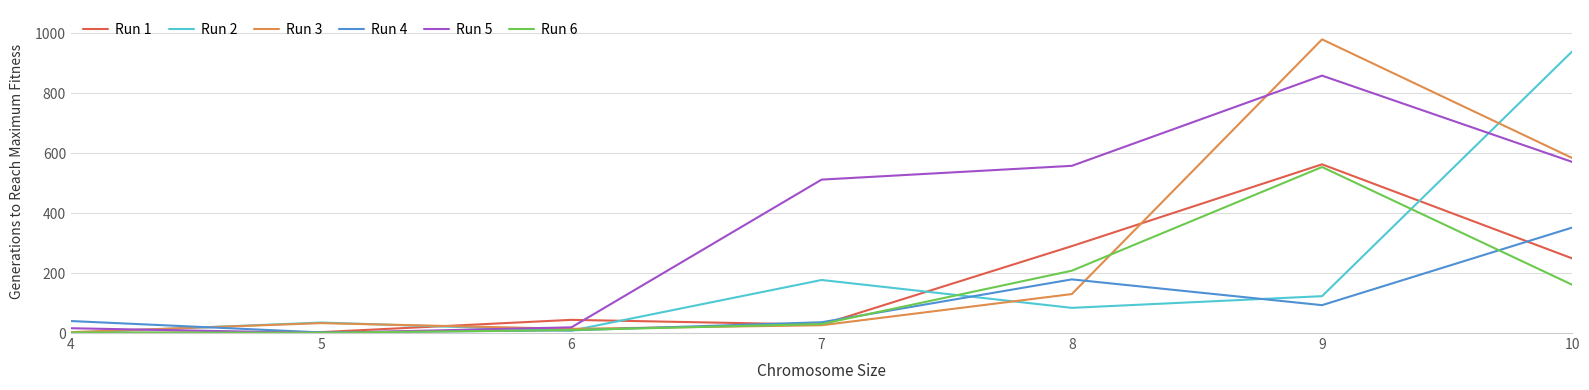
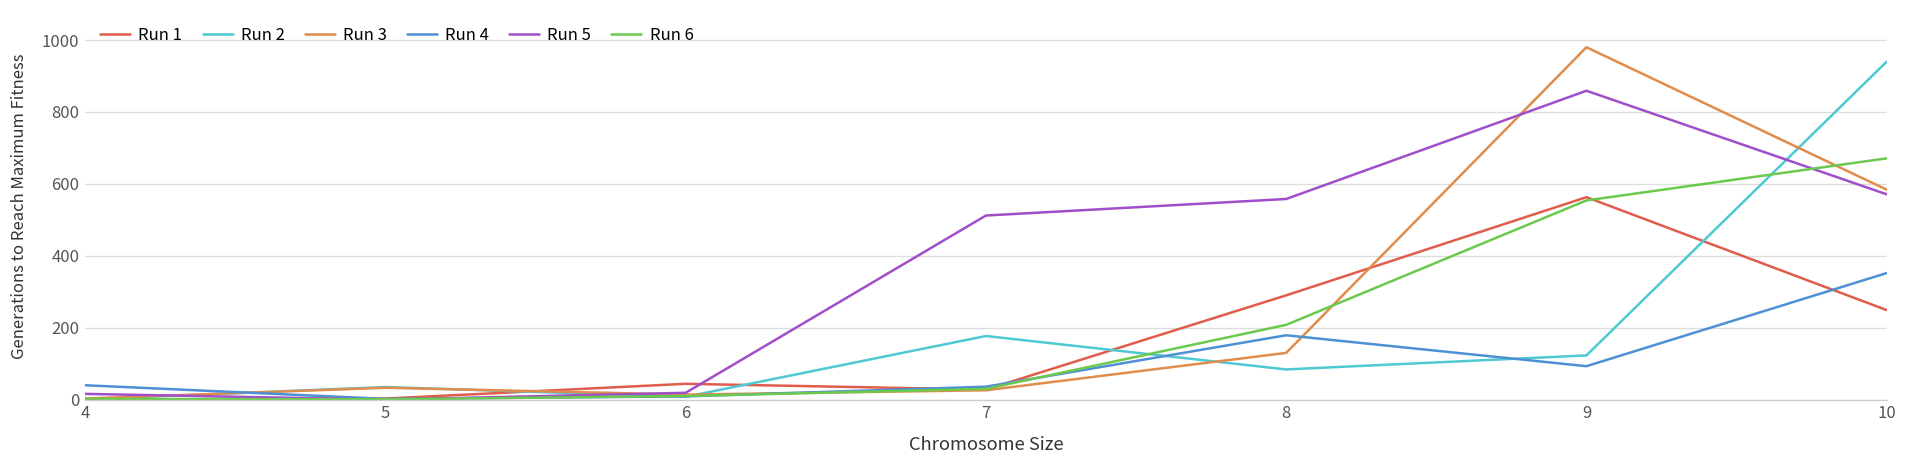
  {
    "Run 5": {
      "4": 20,
      "7": 510,
      "8": 560,
      "9": 860,
      "10": 570
    },
    "Run 6": {
      "8": 210,
      "9": 550,
-     "10": 160
+     "10": 670
    }
  }
